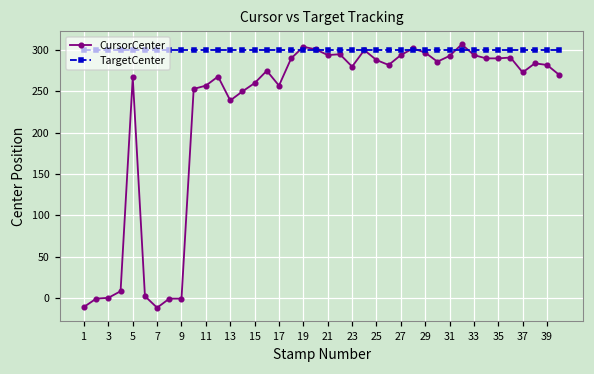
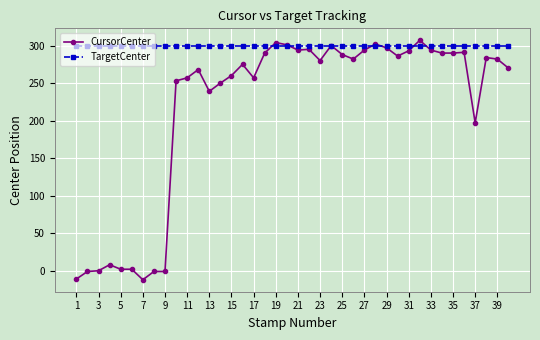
  {
    "CursorCenter": {
      "1": -10,
      "3": 0,
-     "5": 270,
+     "5": 0,
      "7": -10,
      "9": 0,
      "11": 260,
      "13": 240,
      "15": 260,
      "17": 260,
      "19": 300,
      "21": 290,
      "23": 280,
      "25": 290,
      "27": 290,
      "31": 290,
      "33": 290,
      "35": 290,
-     "37": 270,
+     "37": 200,
      "39": 280
    },
    "TargetCenter": {
      "9": 300,
      "11": 300,
      "13": 300,
      "15": 300,
      "17": 300,
      "19": 300,
      "21": 300,
      "23": 300,
      "25": 300,
      "27": 300,
      "31": 300,
      "33": 300,
      "35": 300,
      "37": 300,
      "39": 300
    }
  }
